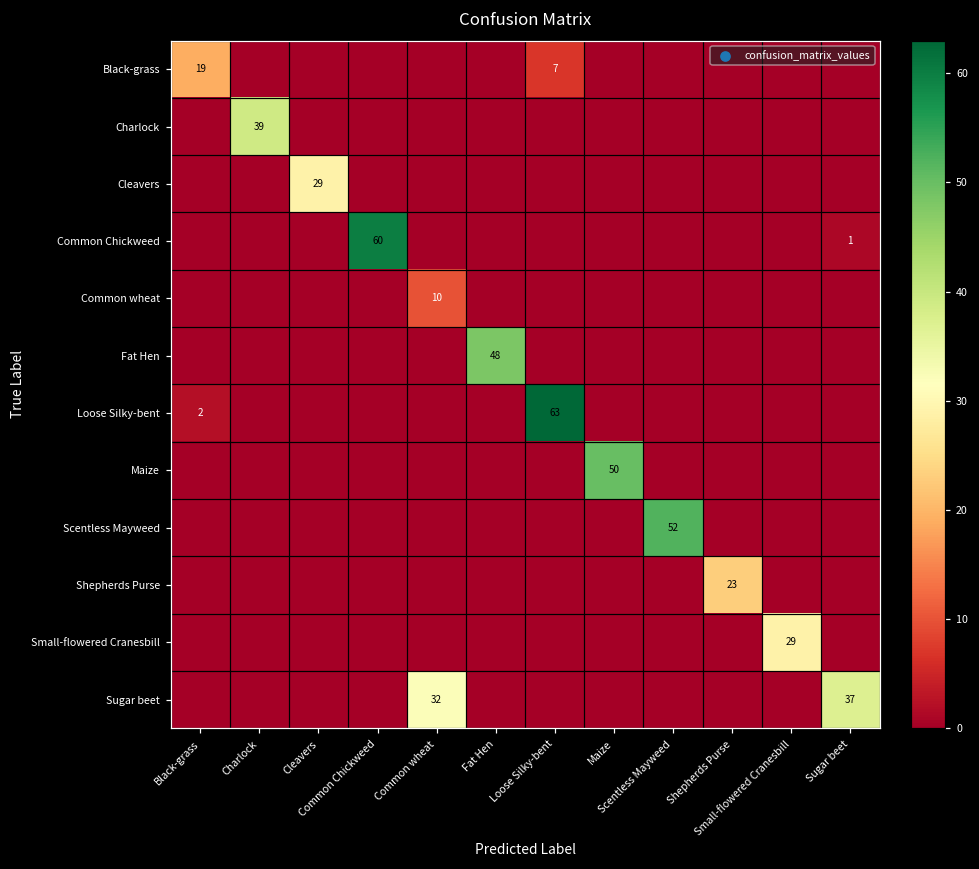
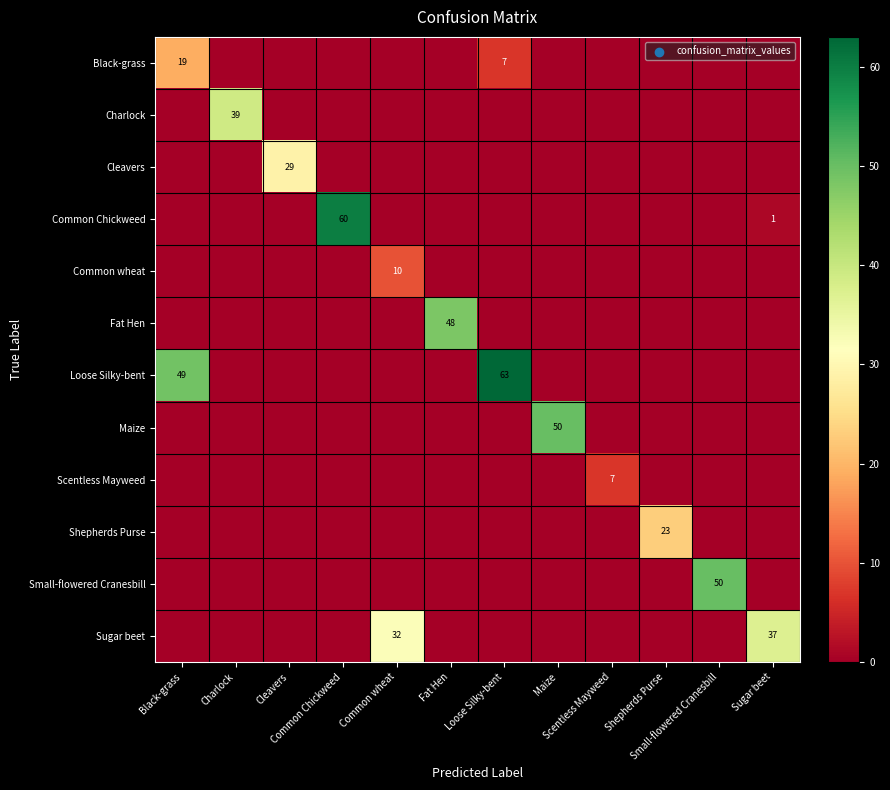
  {
    "Black-grass": {
      "Black-grass": 19,
      "Loose Silky-bent": 7
    },
    "Charlock": {
      "Charlock": 39
    },
    "Cleavers": {
      "Cleavers": 29
    },
    "Common Chickweed": {
      "Common Chickweed": 60,
      "Sugar beet": 1
    },
    "Common wheat": {
      "Common wheat": 10
    },
    "Fat Hen": {
      "Fat Hen": 48
    },
    "Loose Silky-bent": {
-     "Black-grass": 2,
+     "Black-grass": 49,
      "Loose Silky-bent": 63
    },
    "Maize": {
      "Maize": 50
    },
    "Scentless Mayweed": {
-     "Scentless Mayweed": 52
+     "Scentless Mayweed": 7
    },
    "Shepherds Purse": {
      "Shepherds Purse": 23
    },
    "Small-flowered Cranesbill": {
-     "Small-flowered Cranesbill": 29
+     "Small-flowered Cranesbill": 50
    },
    "Sugar beet": {
      "Common wheat": 32,
      "Sugar beet": 37
    }
  }
